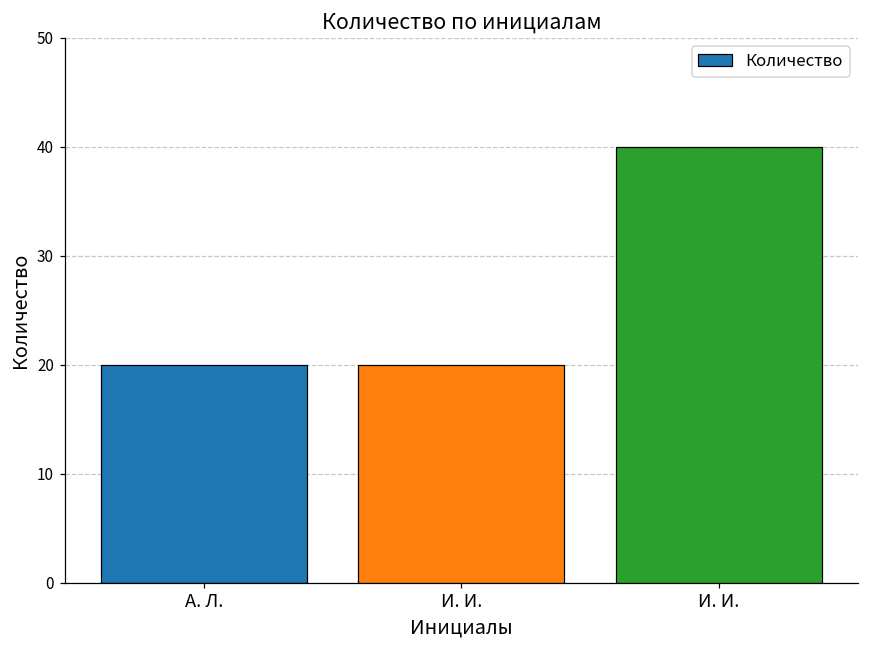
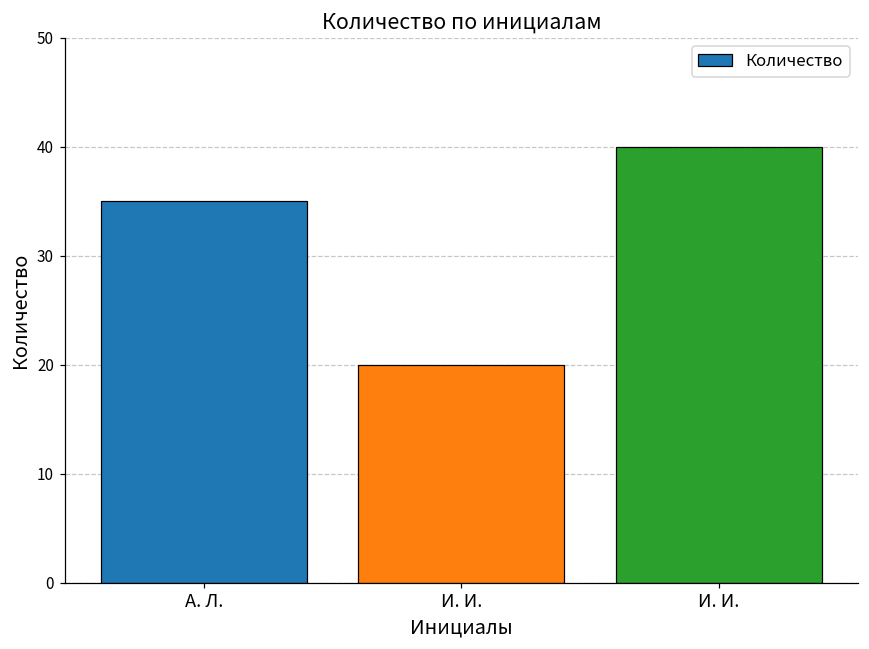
  {
-   "А. Л.": 20
+   "А. Л.": 35
  }
